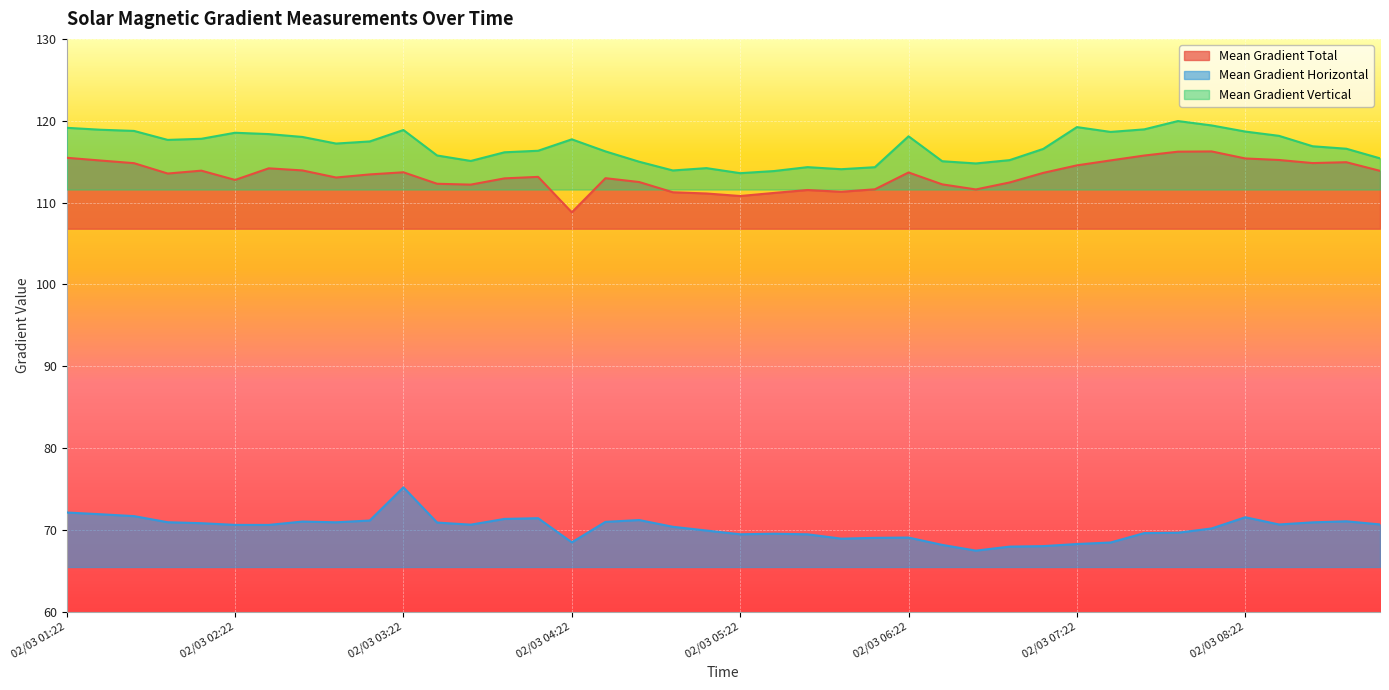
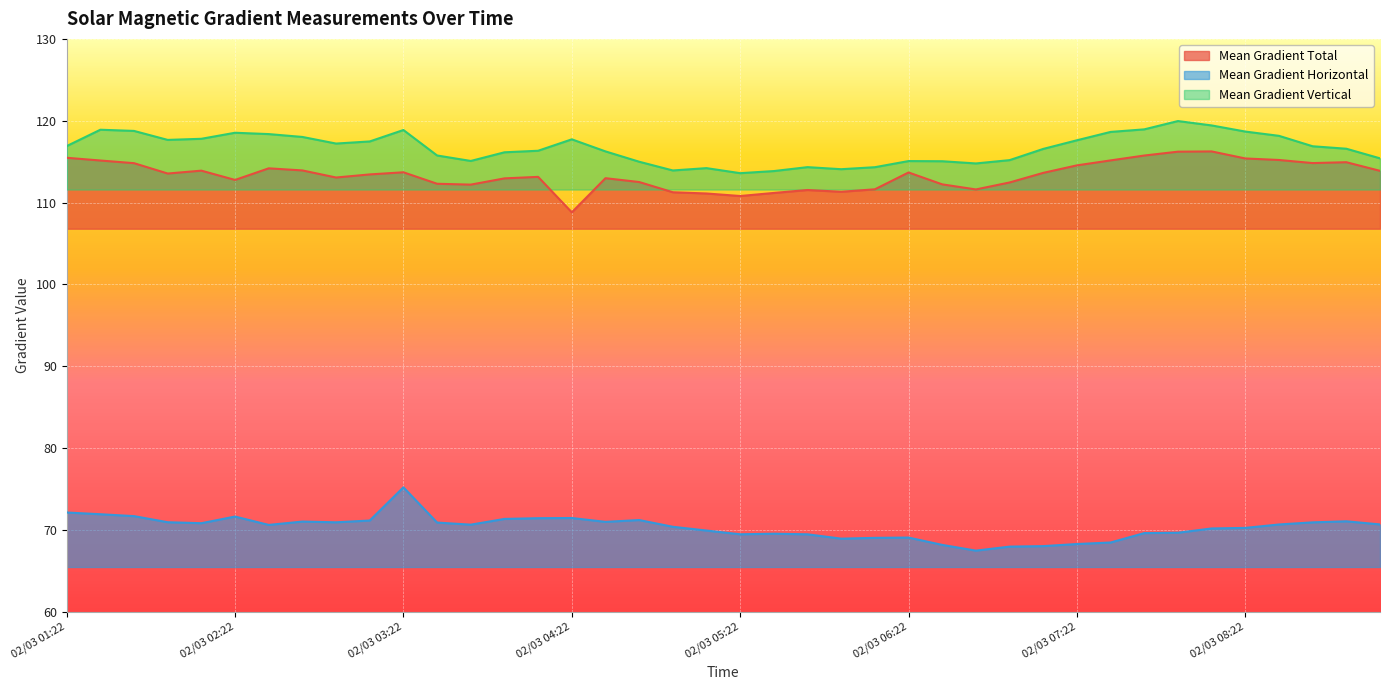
  {
    "Mean Gradient Total": {
      "02/03 01:22": 115,
      "02/03 02:22": 113,
      "02/03 03:22": 114,
      "02/03 04:22": 109,
      "02/03 05:22": 111,
      "02/03 06:22": 114,
      "02/03 07:22": 115,
      "02/03 08:22": 115
    },
    "Mean Gradient Horizontal": {
      "02/03 01:22": 72,
-     "02/03 02:22": 71,
+     "02/03 02:22": 72,
      "02/03 03:22": 75,
-     "02/03 04:22": 68,
+     "02/03 04:22": 71,
      "02/03 05:22": 69,
      "02/03 06:22": 69,
      "02/03 07:22": 68,
-     "02/03 08:22": 72
+     "02/03 08:22": 70
    },
    "Mean Gradient Vertical": {
-     "02/03 01:22": 119,
+     "02/03 01:22": 117,
      "02/03 02:22": 119,
      "02/03 03:22": 119,
      "02/03 04:22": 118,
      "02/03 05:22": 114,
-     "02/03 06:22": 118,
-     "02/03 07:22": 119,
+     "02/03 06:22": 115,
+     "02/03 07:22": 118,
      "02/03 08:22": 119
    }
  }
